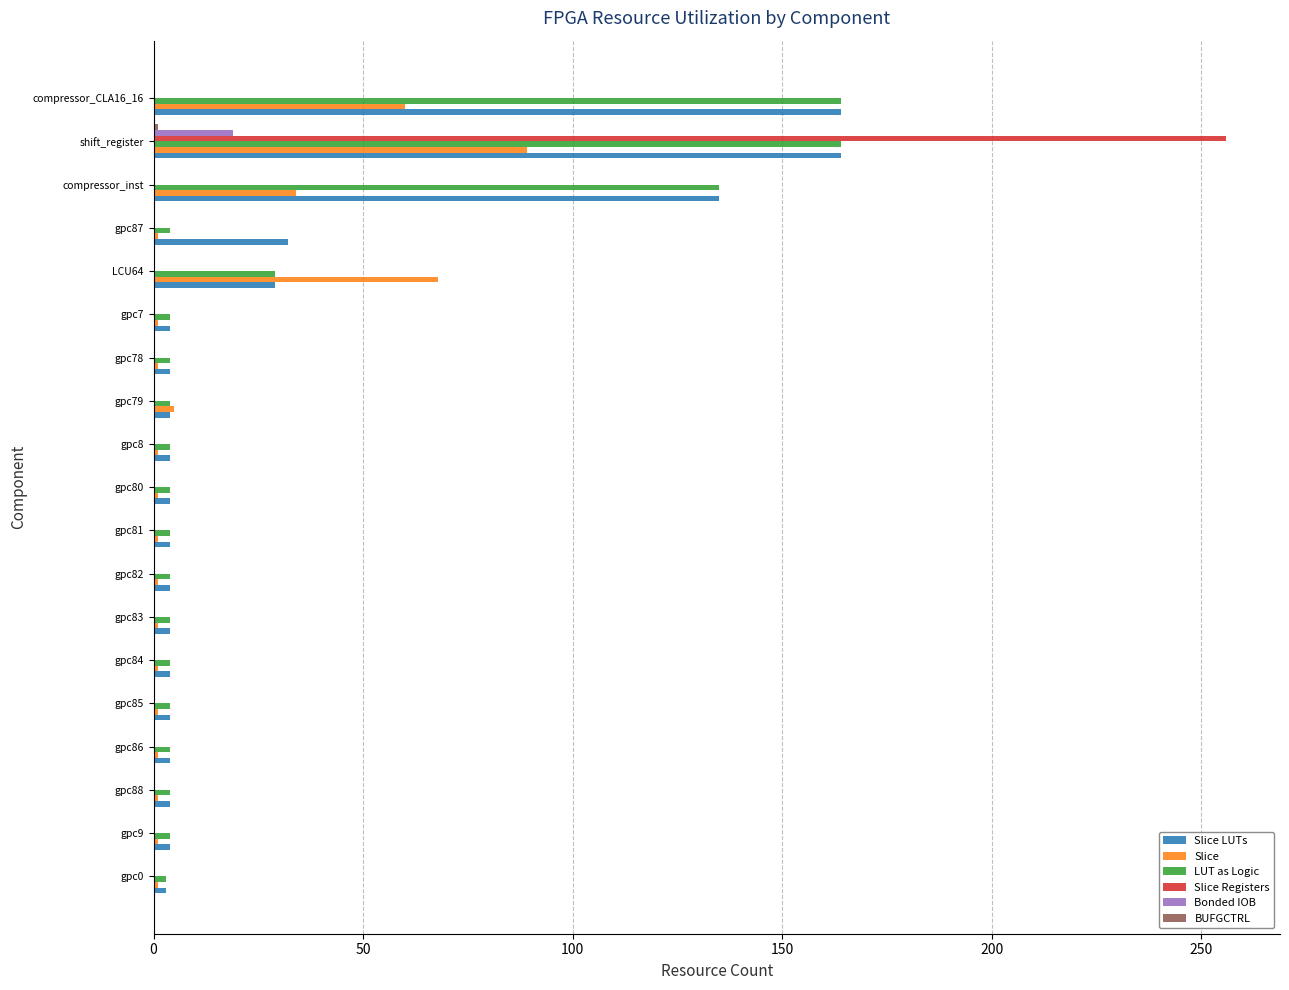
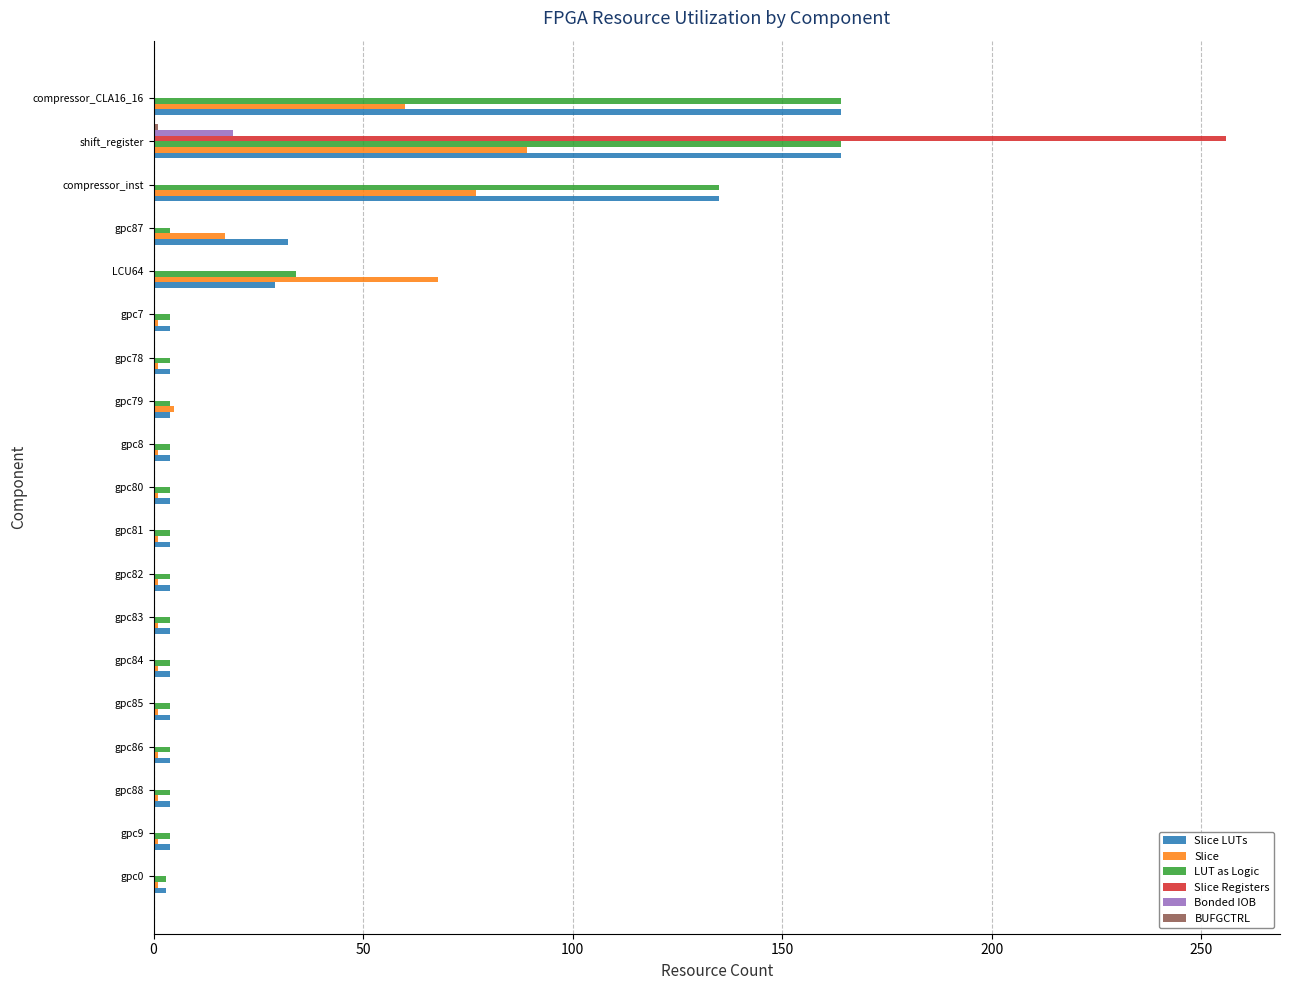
  {
    "Slice LUTs": {
      "compressor_CLA16_16": 164,
      "shift_register": 164,
      "compressor_inst": 135,
      "gpc87": 32,
      "LCU64": 29,
      "gpc7": 4,
      "gpc78": 4,
      "gpc79": 4,
      "gpc8": 4,
      "gpc80": 4,
      "gpc81": 4,
      "gpc82": 4,
      "gpc83": 4,
      "gpc84": 4,
      "gpc85": 4,
      "gpc86": 4,
      "gpc88": 4,
      "gpc9": 4,
      "gpc0": 3
    },
    "Slice": {
      "compressor_CLA16_16": 60,
      "shift_register": 89,
-     "compressor_inst": 34,
-     "gpc87": 1,
+     "compressor_inst": 77,
+     "gpc87": 17,
      "LCU64": 68,
      "gpc7": 1,
      "gpc78": 1,
      "gpc79": 5,
      "gpc8": 1,
      "gpc80": 1,
      "gpc81": 1,
      "gpc82": 1,
      "gpc83": 1,
      "gpc84": 1,
      "gpc85": 1,
      "gpc86": 1,
      "gpc88": 1,
      "gpc9": 1,
      "gpc0": 1
    },
    "LUT as Logic": {
      "compressor_CLA16_16": 164,
      "shift_register": 164,
      "compressor_inst": 135,
      "gpc87": 4,
-     "LCU64": 29,
+     "LCU64": 34,
      "gpc7": 4,
      "gpc78": 4,
      "gpc79": 4,
      "gpc8": 4,
      "gpc80": 4,
      "gpc81": 4,
      "gpc82": 4,
      "gpc83": 4,
      "gpc84": 4,
      "gpc85": 4,
      "gpc86": 4,
      "gpc88": 4,
      "gpc9": 4,
      "gpc0": 3
    },
    "Slice Registers": {
      "compressor_CLA16_16": 0,
      "shift_register": 256,
      "compressor_inst": 0,
      "gpc87": 0,
      "LCU64": 0,
      "gpc7": 0,
      "gpc78": 0,
      "gpc79": 0,
      "gpc8": 0,
      "gpc80": 0,
      "gpc81": 0,
      "gpc82": 0,
      "gpc83": 0,
      "gpc84": 0,
      "gpc85": 0,
      "gpc86": 0,
      "gpc88": 0,
      "gpc9": 0,
      "gpc0": 0
    },
    "Bonded IOB": {
      "compressor_CLA16_16": 0,
      "shift_register": 19,
      "compressor_inst": 0,
      "gpc87": 0,
      "LCU64": 0,
      "gpc7": 0,
      "gpc78": 0,
      "gpc79": 0,
      "gpc8": 0,
      "gpc80": 0,
      "gpc81": 0,
      "gpc82": 0,
      "gpc83": 0,
      "gpc84": 0,
      "gpc85": 0,
      "gpc86": 0,
      "gpc88": 0,
      "gpc9": 0,
      "gpc0": 0
    },
    "BUFGCTRL": {
      "compressor_CLA16_16": 0,
      "shift_register": 1,
      "compressor_inst": 0,
      "gpc87": 0,
      "LCU64": 0,
      "gpc7": 0,
      "gpc78": 0,
      "gpc79": 0,
      "gpc8": 0,
      "gpc80": 0,
      "gpc81": 0,
      "gpc82": 0,
      "gpc83": 0,
      "gpc84": 0,
      "gpc85": 0,
      "gpc86": 0,
      "gpc88": 0,
      "gpc9": 0,
      "gpc0": 0
    }
  }
